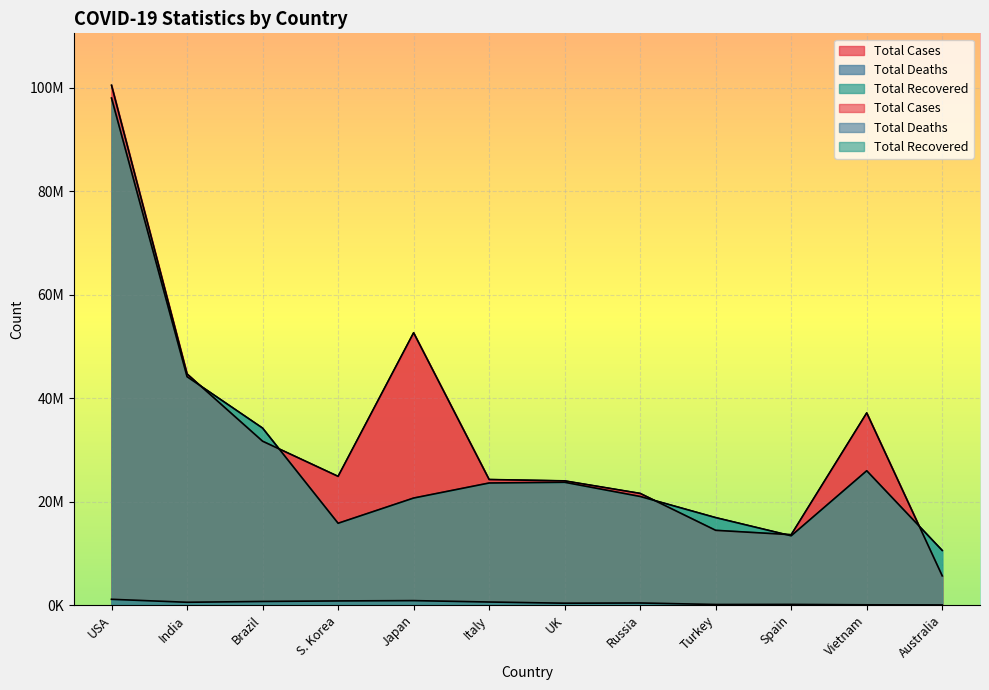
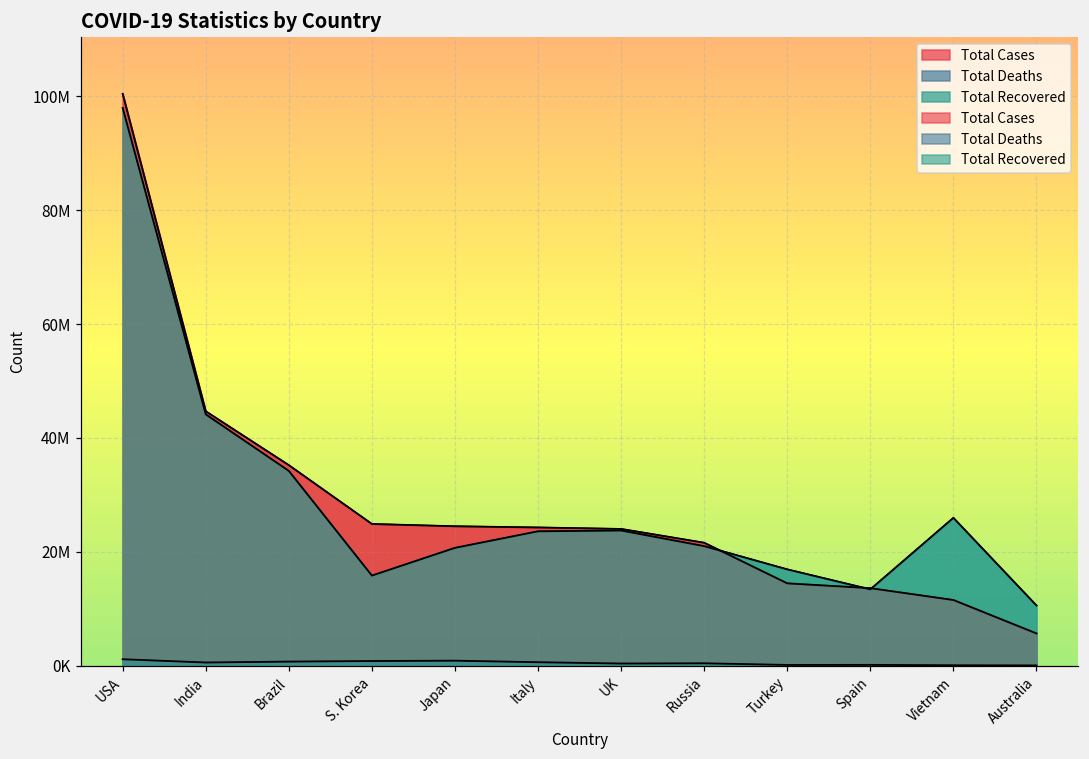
  {
    "Total Cases": {
      "USA": 100000000,
      "India": 45000000,
-     "Brazil": 32000000,
+     "Brazil": 35000000,
      "S. Korea": 25000000,
-     "Japan": 53000000,
+     "Japan": 24000000,
      "Italy": 24000000,
      "Russia": 22000000,
      "Turkey": 14000000,
-     "Vietnam": 37000000,
+     "Vietnam": 12000000,
      "Australia": 6000000
    }
  }
